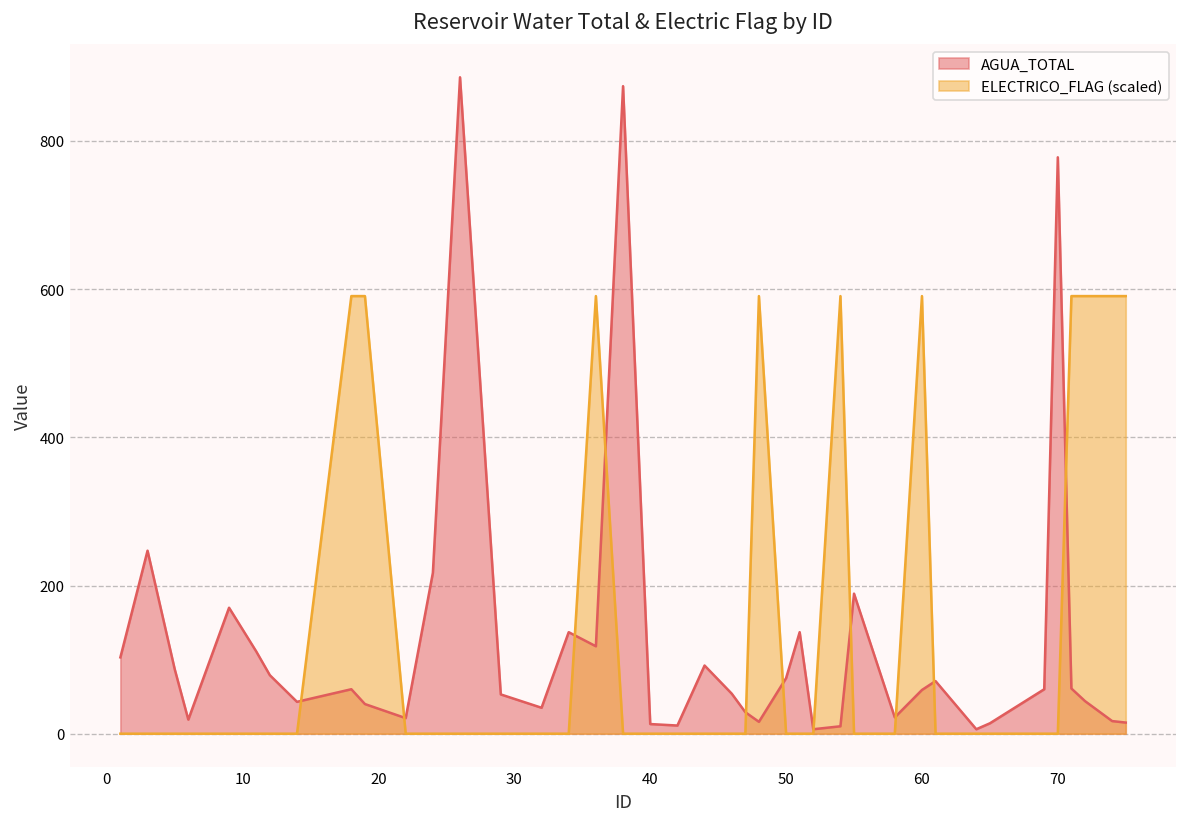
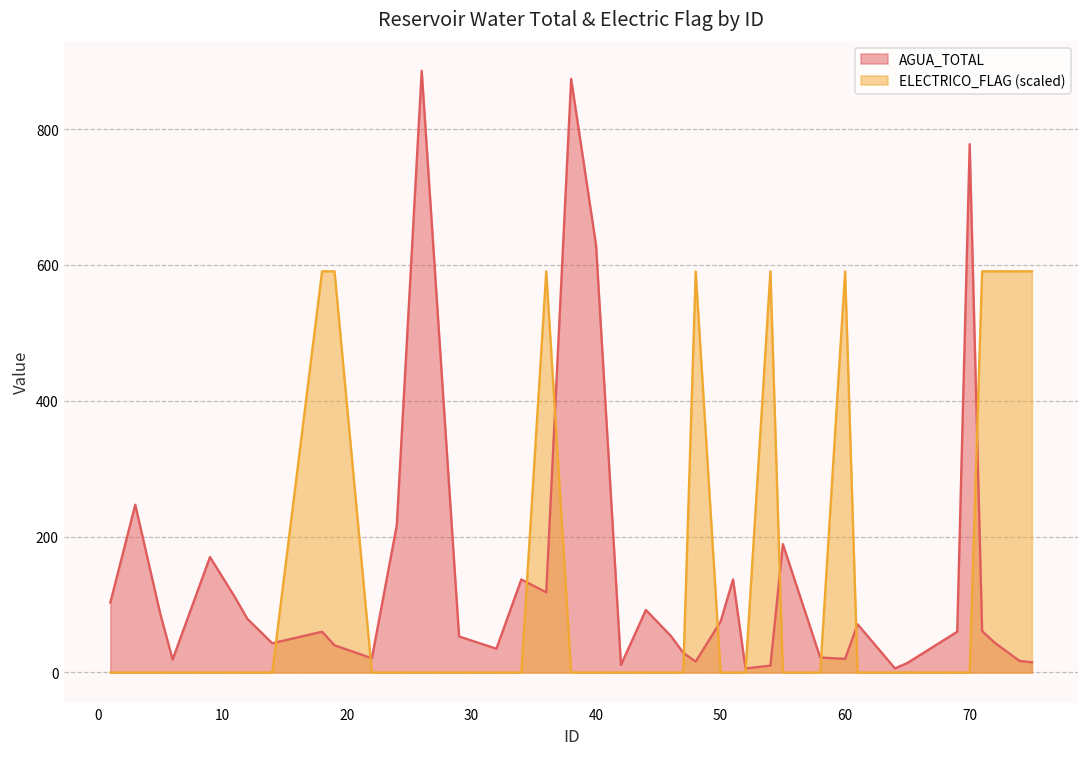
  {
    "AGUA_TOTAL": {
-     "40": 10,
+     "40": 630,
      "50": 80,
-     "60": 60,
+     "60": 20,
      "70": 780
    },
    "ELECTRICO_FLAG (scaled)": {
      "40": 0,
      "50": 0,
      "60": 590,
      "70": 0
    }
  }
